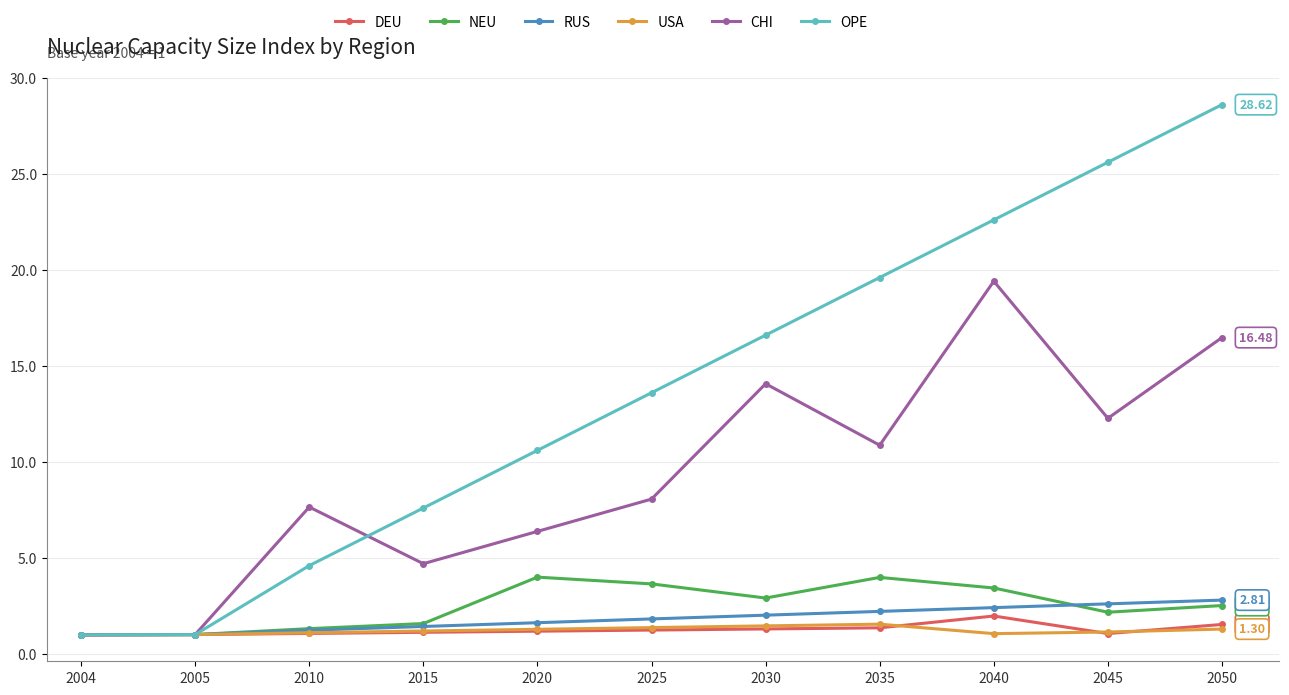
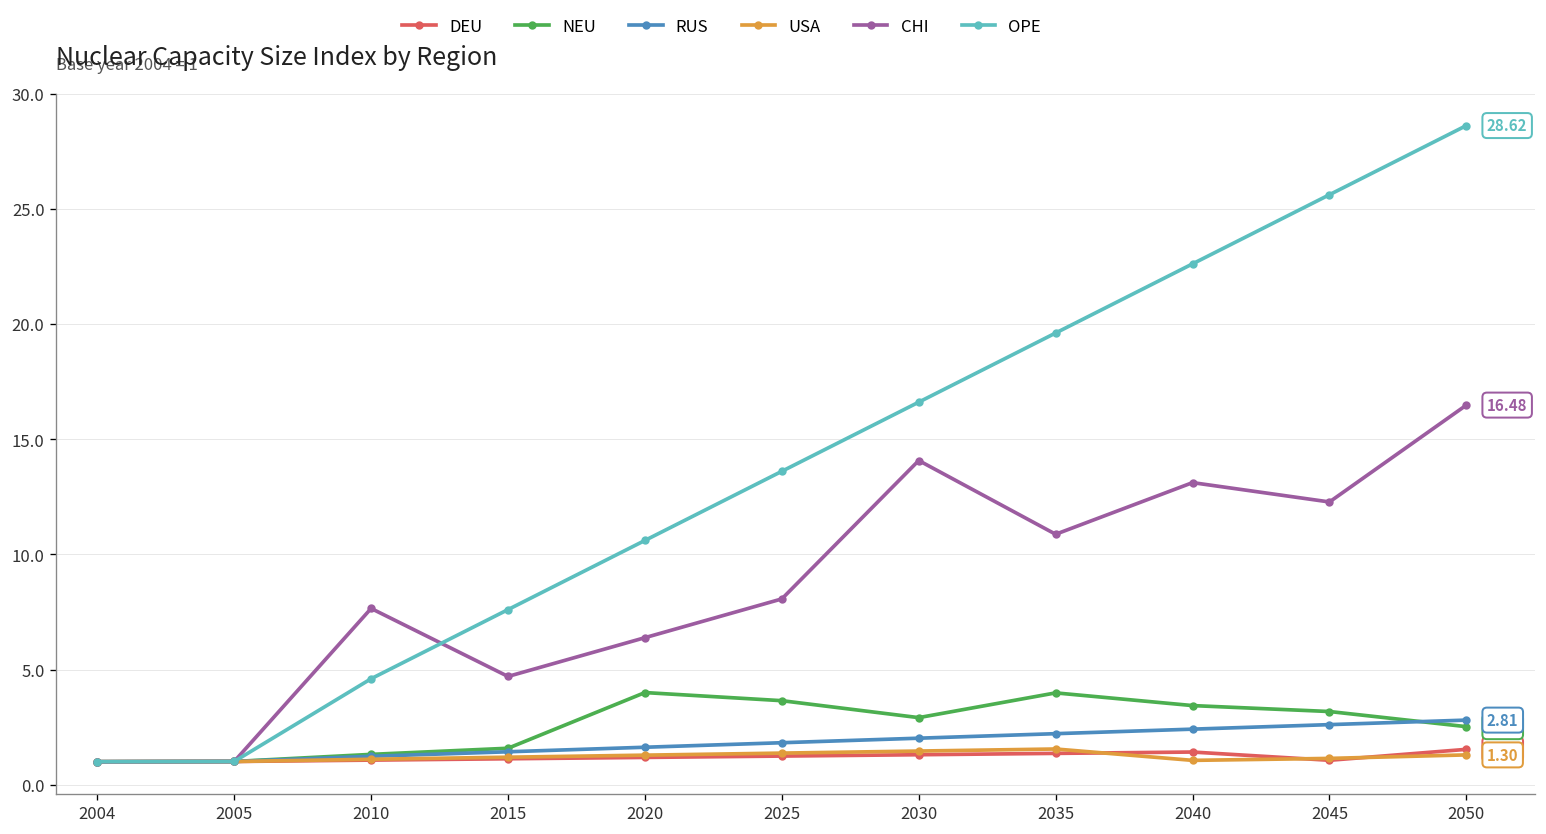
  {
    "DEU": {
      "2030": 1.3,
      "2035": 1.4,
-     "2040": 2.0
+     "2040": 1.4
    },
    "NEU": {
      "2015": 1.6,
      "2020": 4.0,
      "2025": 3.7,
      "2030": 2.9,
      "2035": 4.0,
      "2040": 3.4,
-     "2045": 2.2
+     "2045": 3.2
    },
    "USA": {
      "2030": 1.5,
      "2035": 1.6,
      "2040": 1.1
    },
    "CHI": {
      "2010": 7.7,
      "2015": 4.7,
      "2020": 6.4,
      "2025": 8.1,
      "2030": 14.1,
      "2035": 10.9,
-     "2040": 19.4,
+     "2040": 13.1,
      "2045": 12.3
    }
  }
